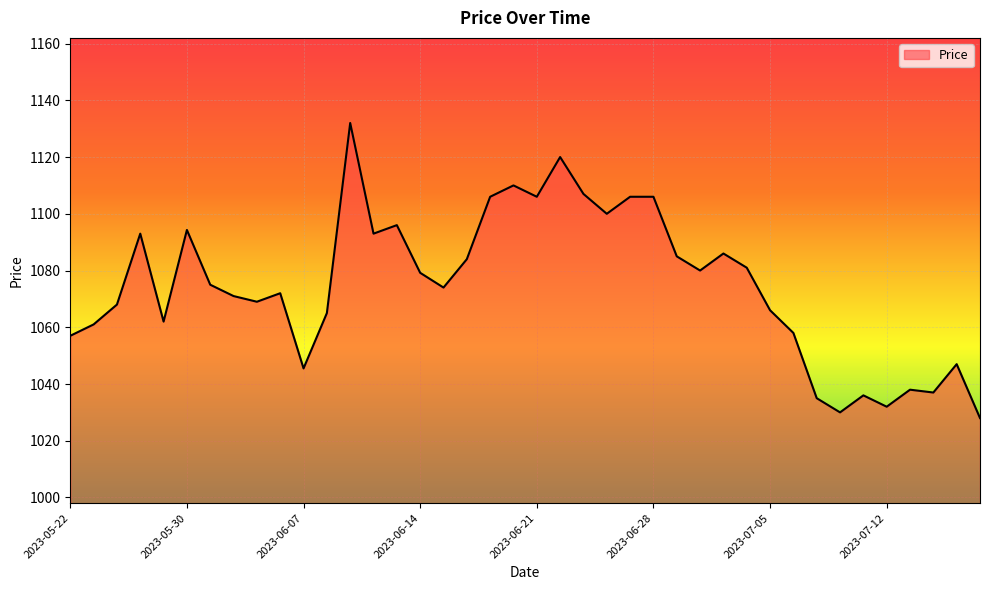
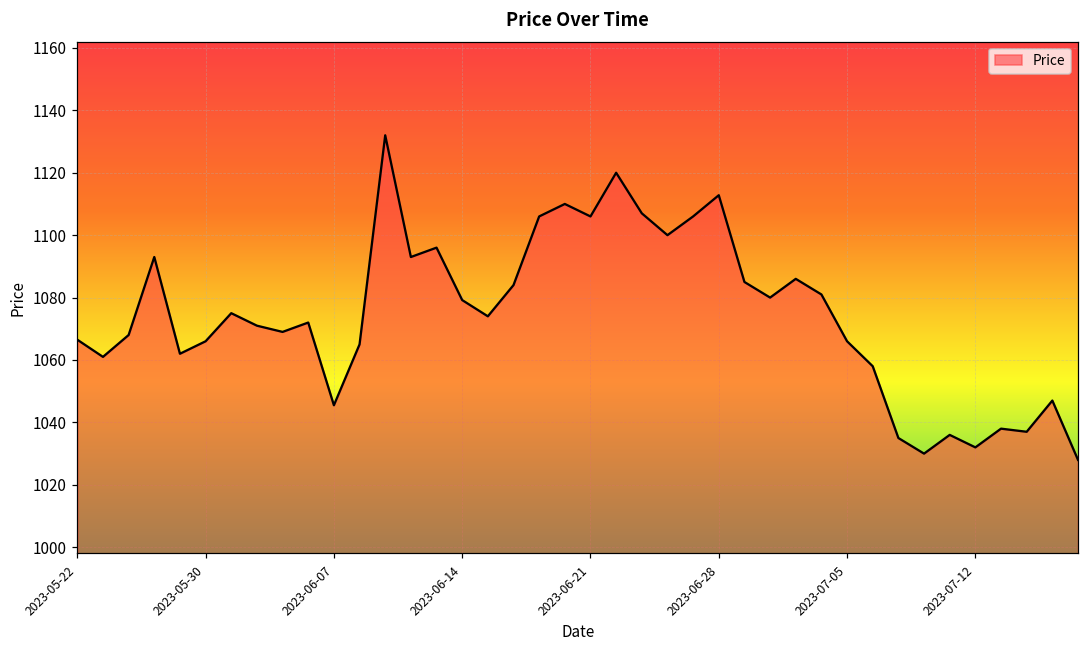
  {
-   "2023-05-22": 1057,
-   "2023-05-30": 1094,
+   "2023-05-22": 1067,
+   "2023-05-30": 1066,
    "2023-06-07": 1046,
    "2023-06-14": 1079,
    "2023-06-21": 1106,
-   "2023-06-28": 1106,
+   "2023-06-28": 1113,
    "2023-07-05": 1066,
    "2023-07-12": 1032
  }
